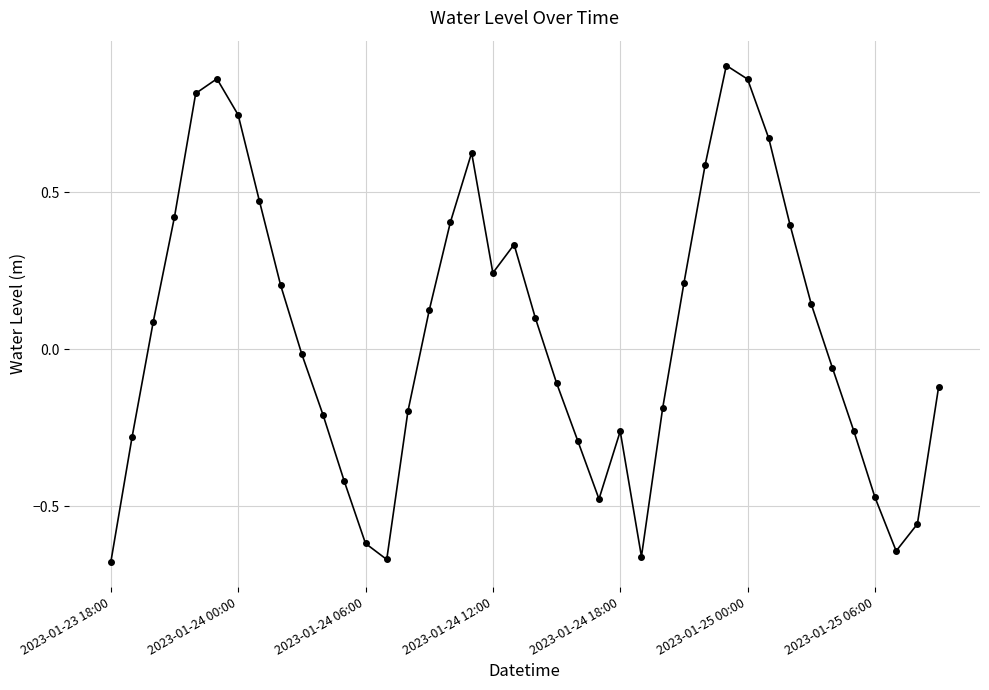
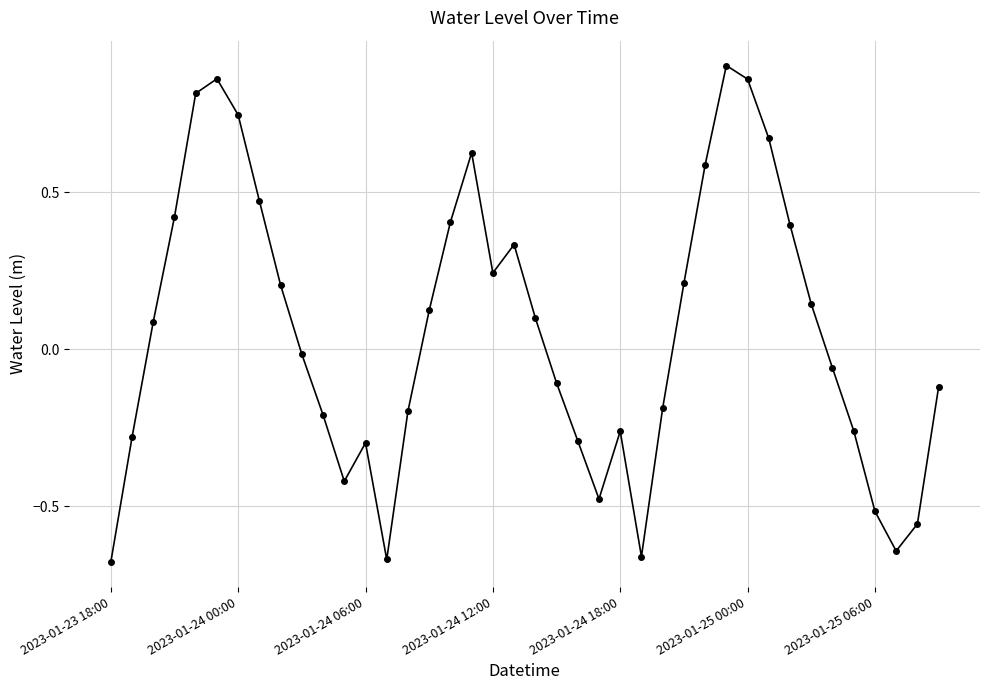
  {
    "2023-01-23 18:00": -0.68,
    "2023-01-24 00:00": 0.75,
-   "2023-01-24 06:00": -0.62,
+   "2023-01-24 06:00": -0.30,
    "2023-01-24 12:00": 0.24,
    "2023-01-24 18:00": -0.26,
    "2023-01-25 00:00": 0.86,
-   "2023-01-25 06:00": -0.47
+   "2023-01-25 06:00": -0.52
  }
